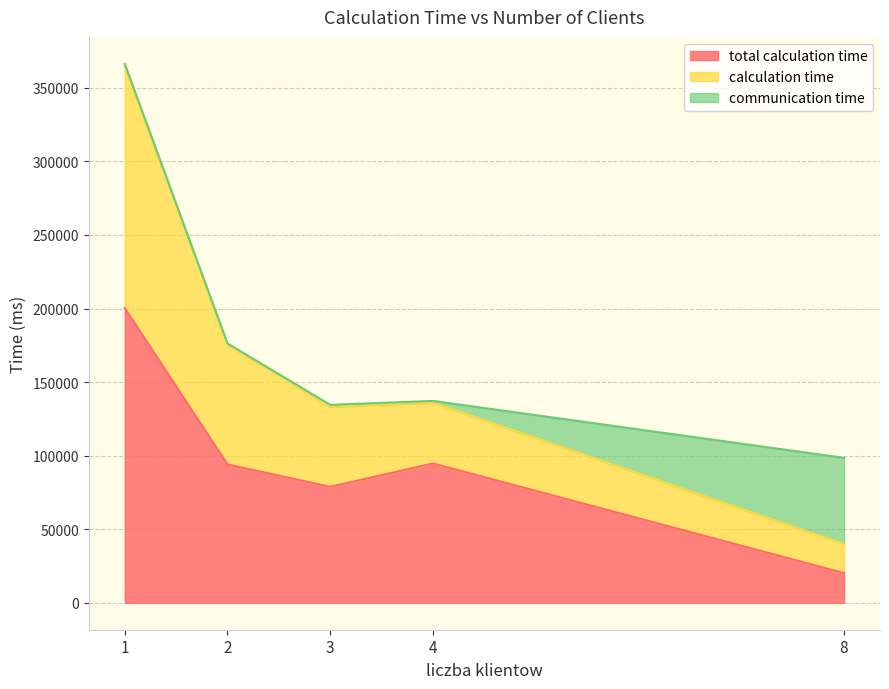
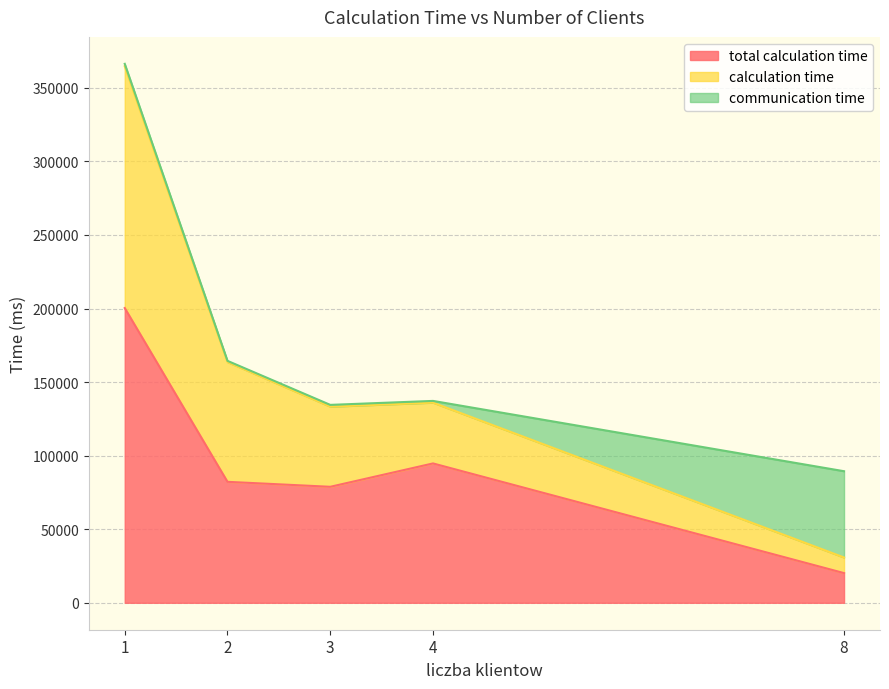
  {
    "total calculation time": {
      "1": 200000,
-     "2": 94000,
+     "2": 82000,
      "3": 79000,
      "4": 95000,
      "8": 20000
    },
    "calculation time": {
-     "8": 20000
+     "8": 11000
    },
    "communication time": {
      "8": 59000
    }
  }
